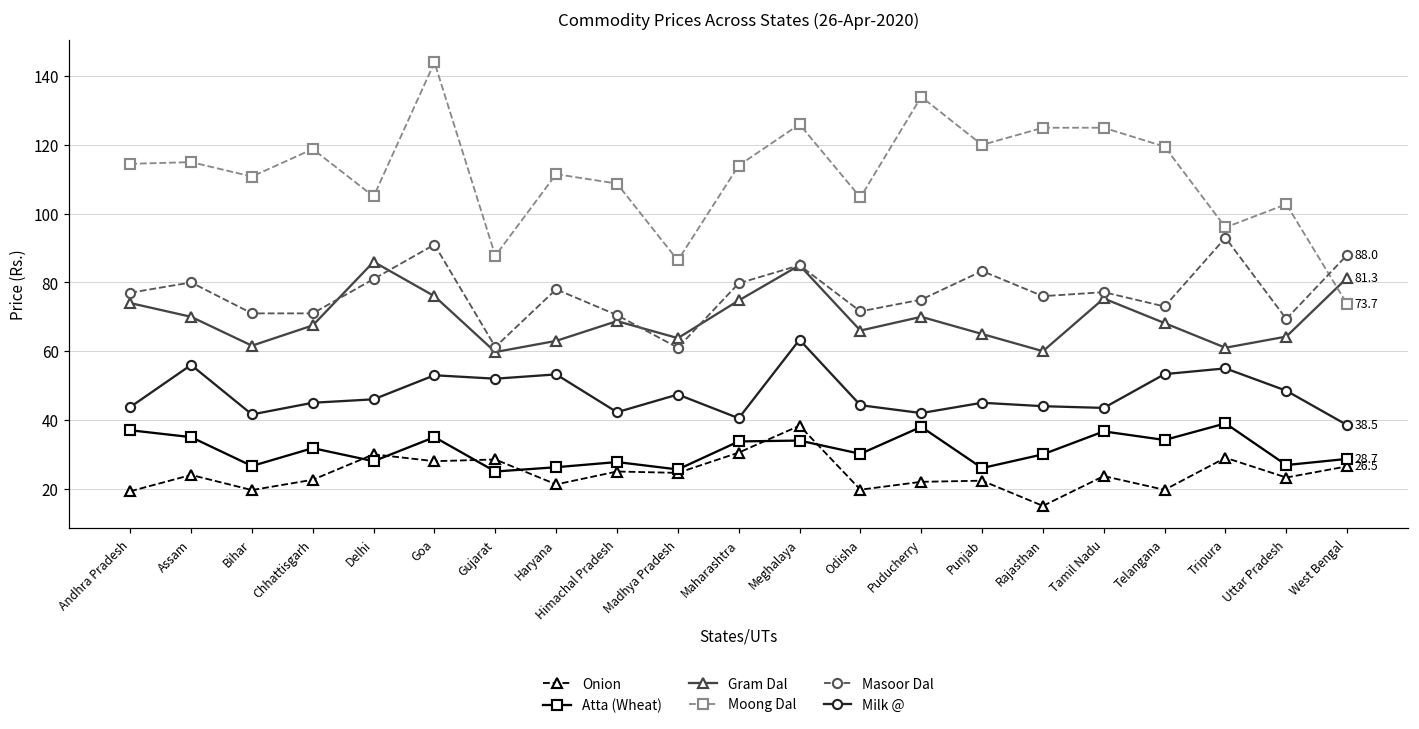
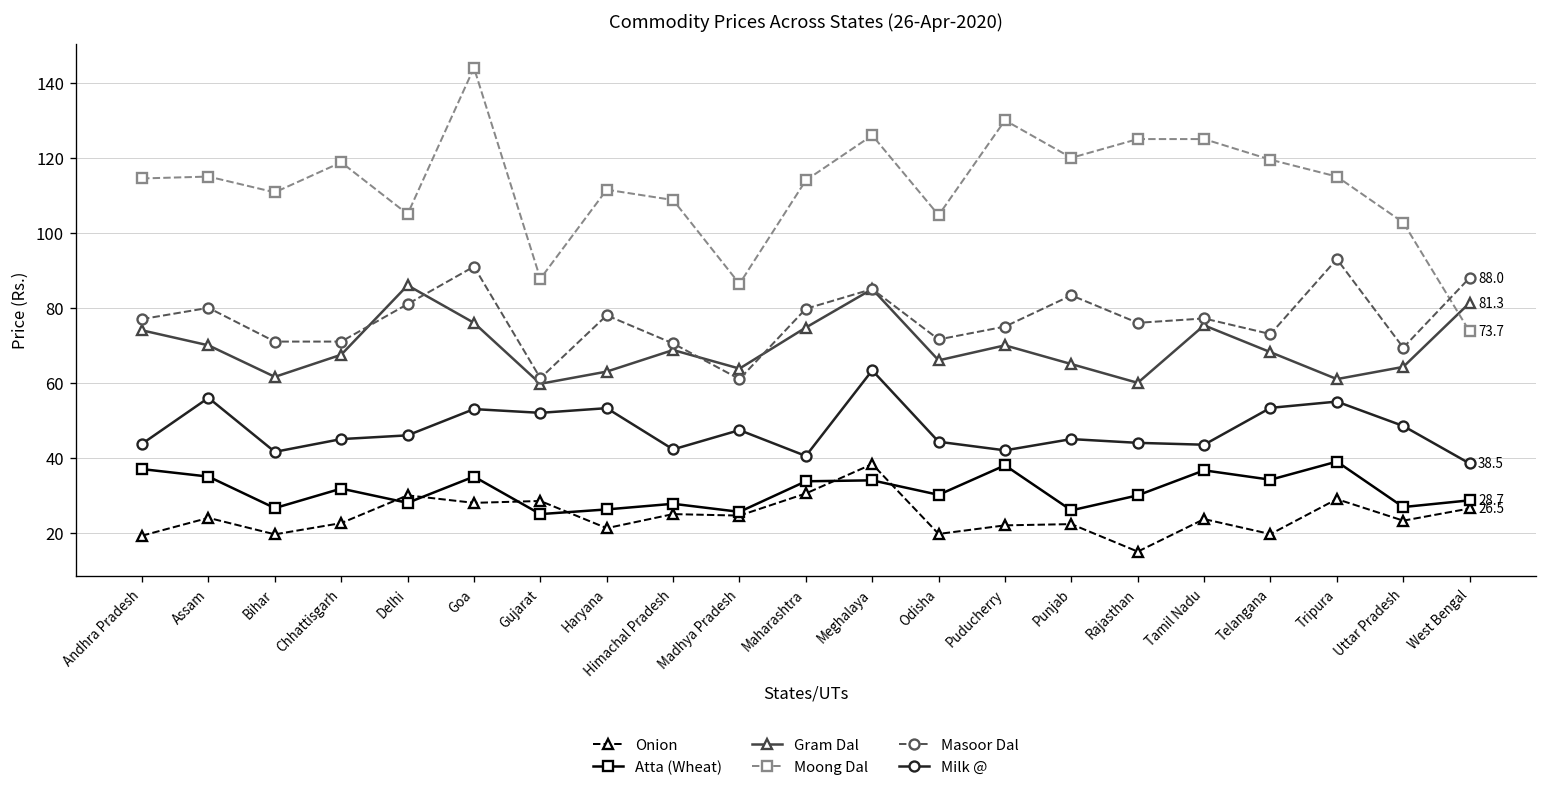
  {
    "Moong Dal": {
      "Andhra Pradesh": 115,
      "Assam": 115,
      "Bihar": 111,
      "Chhattisgarh": 119,
      "Delhi": 105,
      "Goa": 144,
      "Gujarat": 88,
      "Haryana": 112,
      "Himachal Pradesh": 109,
      "Madhya Pradesh": 86,
      "Maharashtra": 114,
      "Meghalaya": 126,
      "Odisha": 105,
-     "Puducherry": 134,
+     "Puducherry": 130,
      "Punjab": 120,
      "Rajasthan": 125,
      "Tamil Nadu": 125,
      "Telangana": 120,
-     "Tripura": 96,
+     "Tripura": 115,
      "Uttar Pradesh": 103
    }
  }
